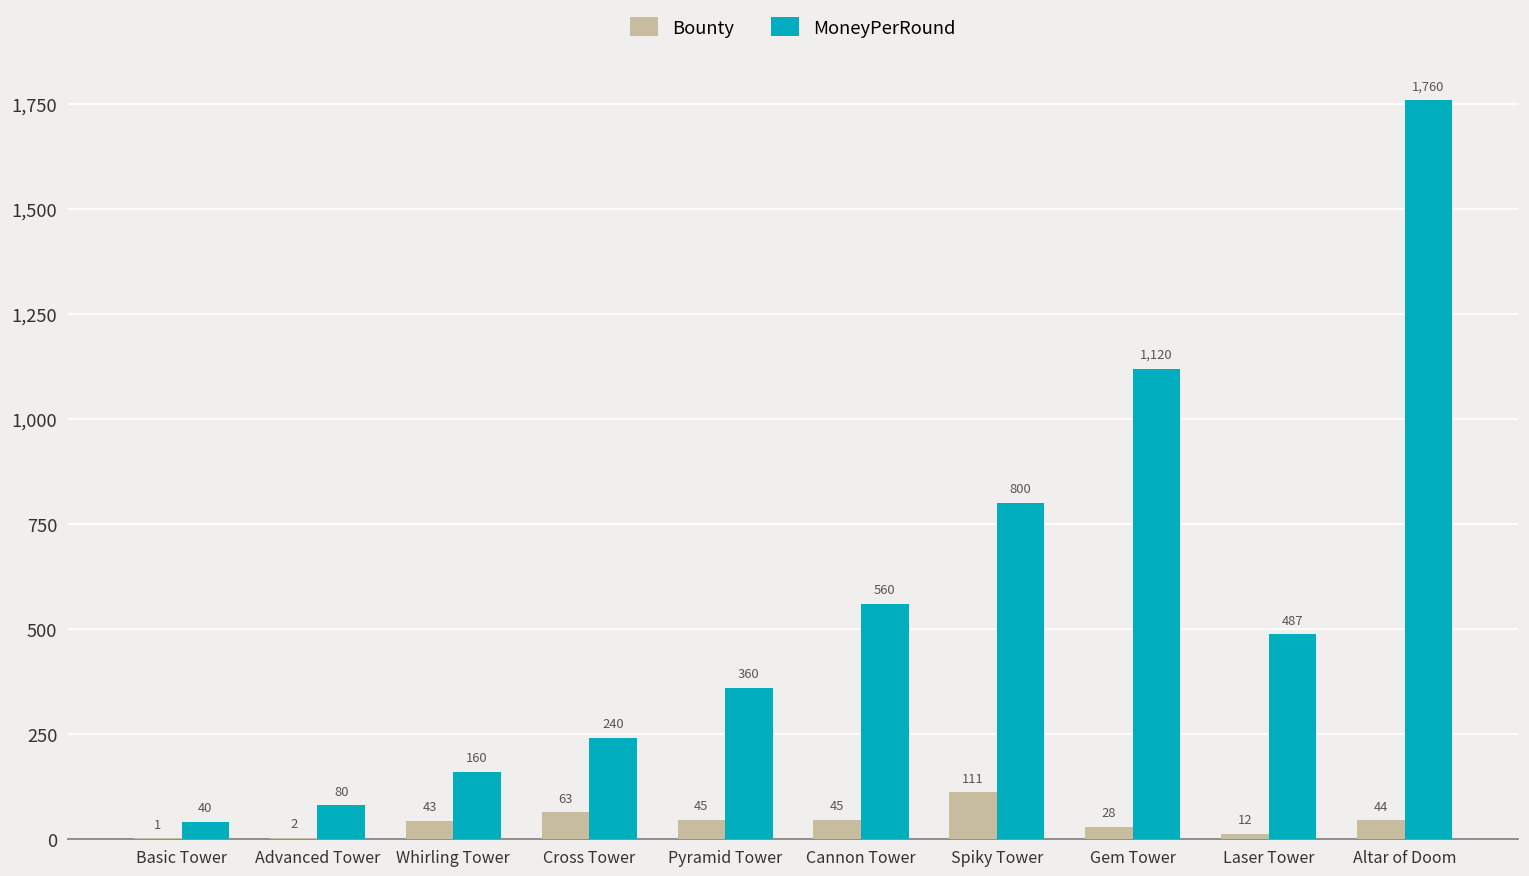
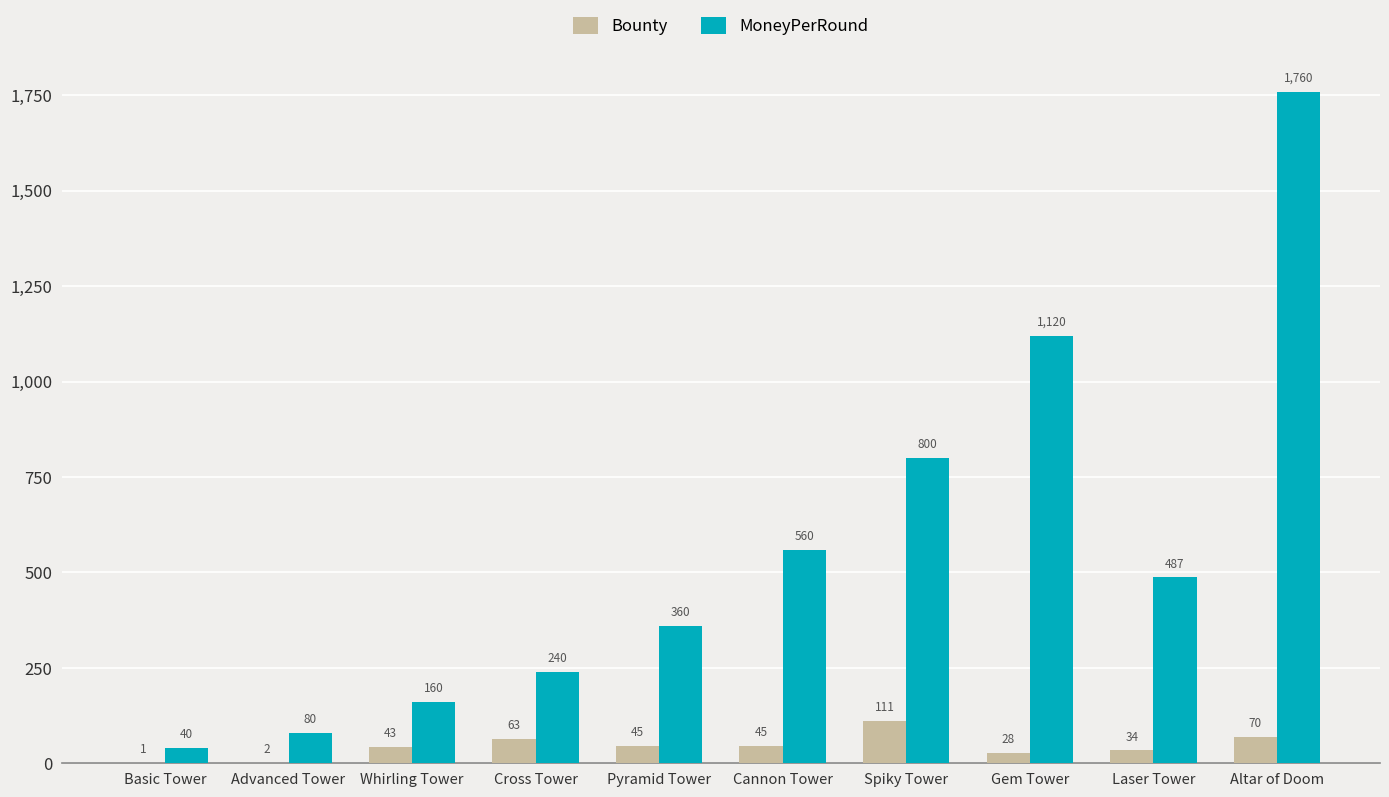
  {
    "Bounty": {
      "Basic Tower": "1",
      "Advanced Tower": "2",
      "Whirling Tower": "43",
      "Cross Tower": "63",
      "Pyramid Tower": "45",
      "Cannon Tower": "45",
      "Spiky Tower": "111",
      "Gem Tower": "28",
-     "Laser Tower": "12",
-     "Altar of Doom": "44"
+     "Laser Tower": "34",
+     "Altar of Doom": "70"
    },
    "MoneyPerRound": {
      "Basic Tower": "40",
      "Advanced Tower": "80",
      "Whirling Tower": "160",
      "Cross Tower": "240",
      "Pyramid Tower": "360",
      "Cannon Tower": "560",
      "Spiky Tower": "800",
      "Gem Tower": "1,120",
      "Laser Tower": "487",
      "Altar of Doom": "1,760"
    }
  }
